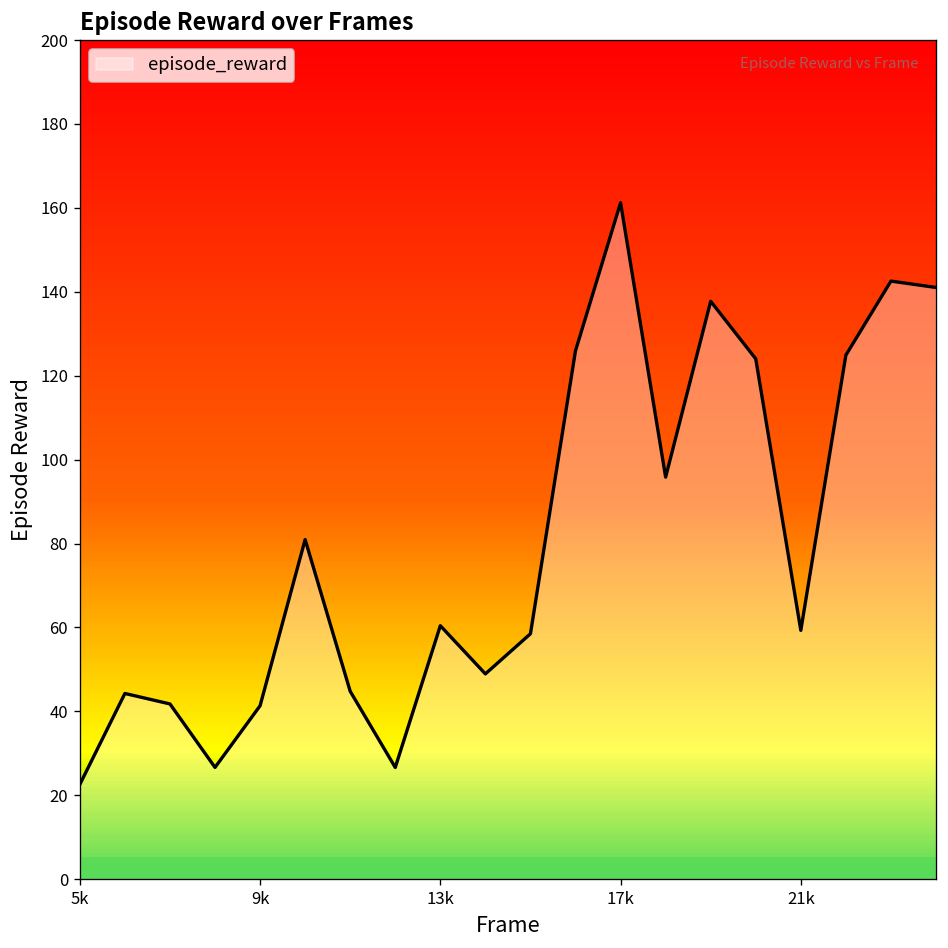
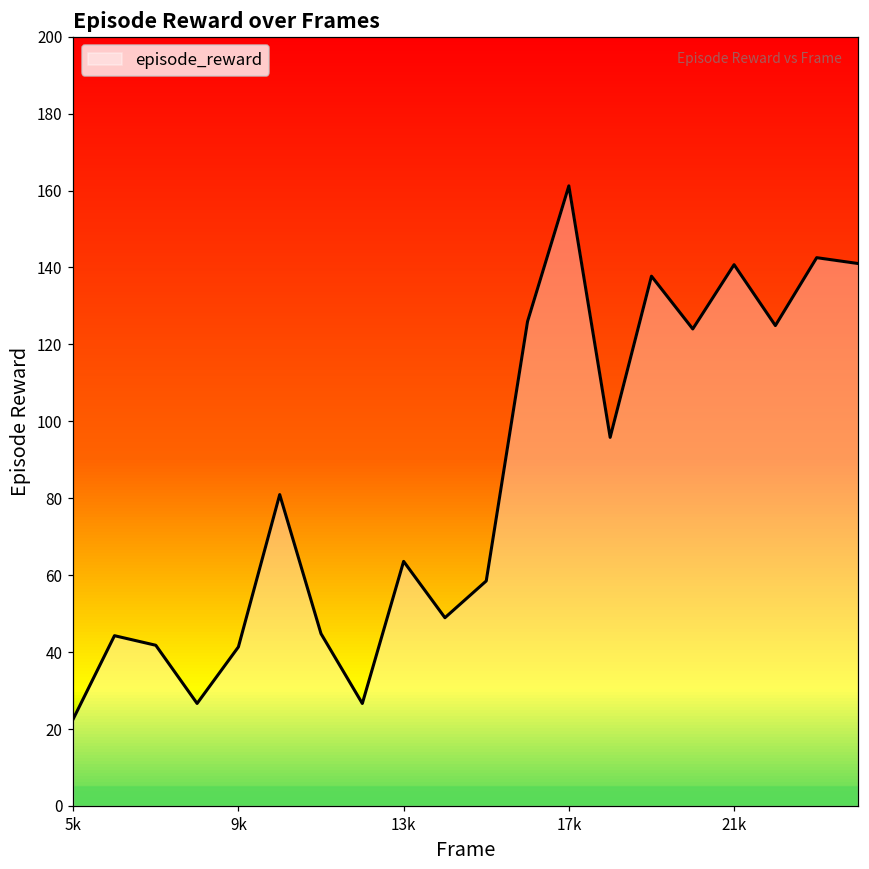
  {
    "5k": 23,
    "9k": 41,
-   "13k": 60,
+   "13k": 64,
    "17k": 161,
-   "21k": 59
+   "21k": 141
  }
